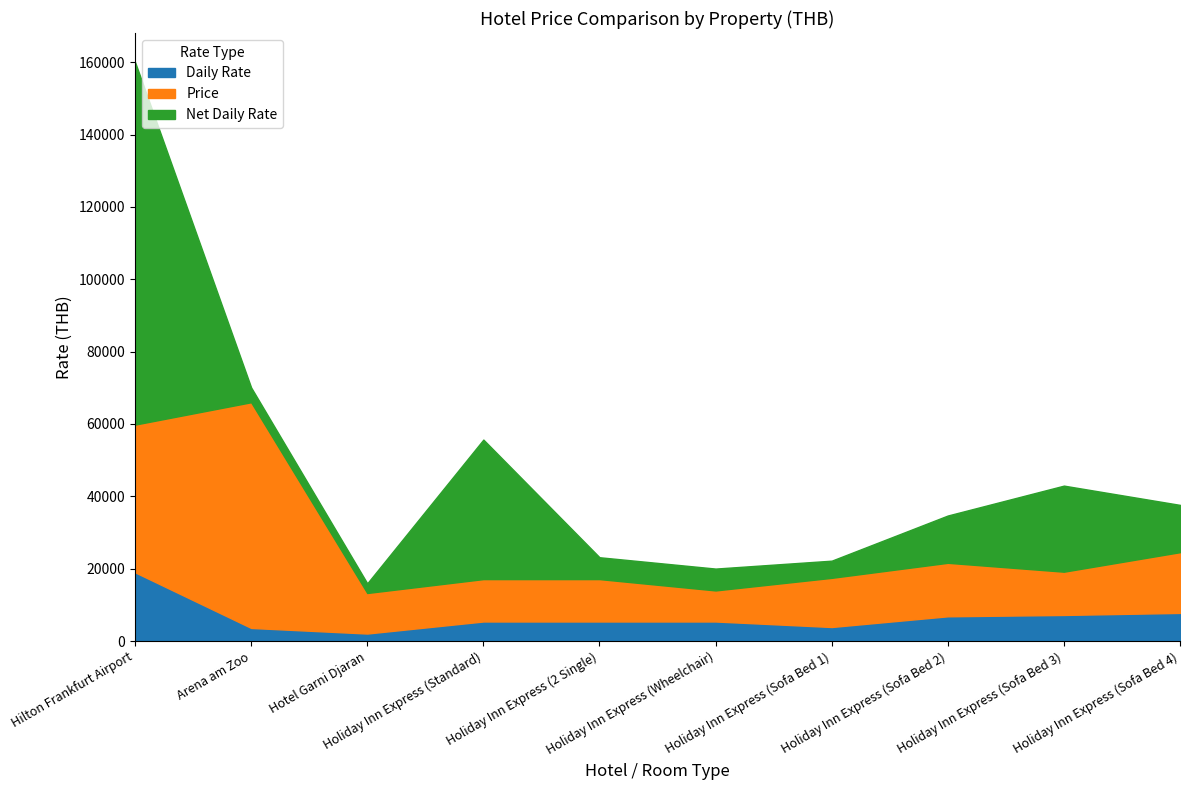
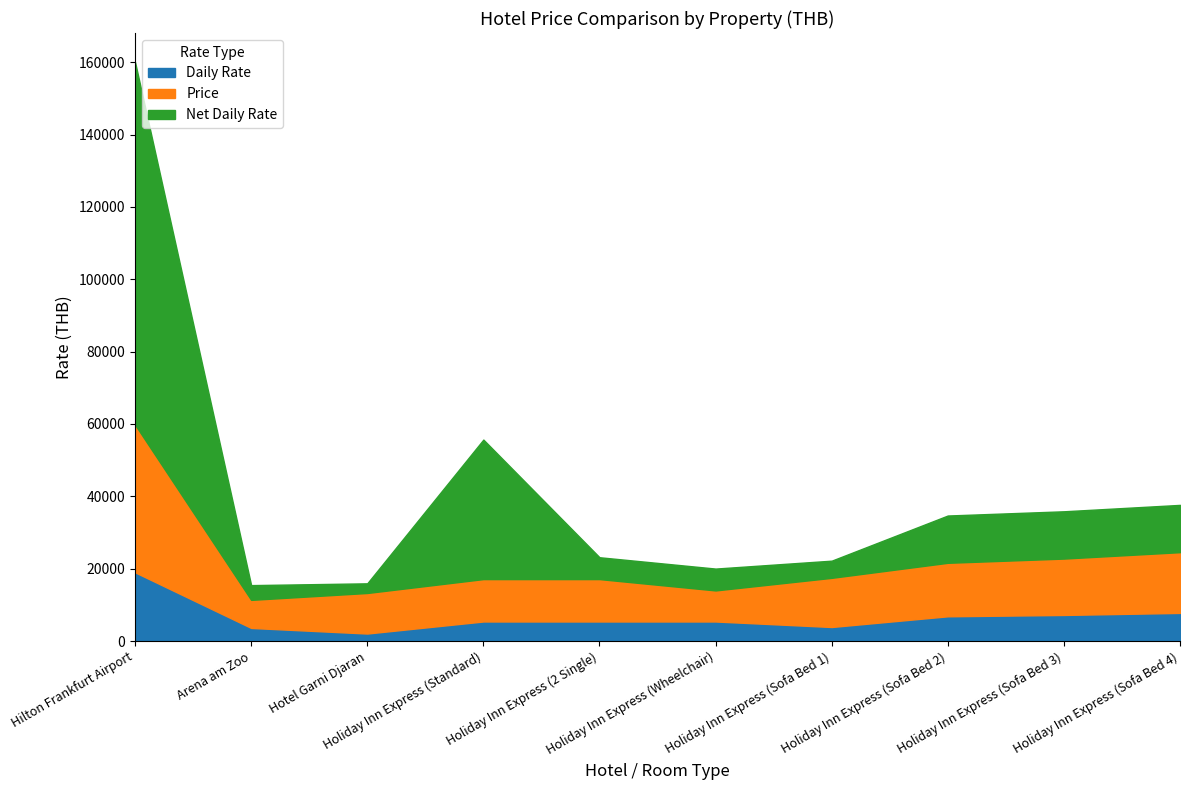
  {
    "Daily Rate": {
      "Hilton Frankfurt Airport": 19000,
      "Arena am Zoo": 4000,
      "Hotel Garni Djaran": 2000,
      "Holiday Inn Express (Standard)": 5000,
      "Holiday Inn Express (2 Single)": 5000,
      "Holiday Inn Express (Wheelchair)": 5000,
      "Holiday Inn Express (Sofa Bed 1)": 4000,
      "Holiday Inn Express (Sofa Bed 2)": 7000,
      "Holiday Inn Express (Sofa Bed 3)": 7000,
      "Holiday Inn Express (Sofa Bed 4)": 8000
    },
    "Price": {
      "Hilton Frankfurt Airport": 60000,
-     "Arena am Zoo": 62000,
+     "Arena am Zoo": 8000,
      "Hotel Garni Djaran": 13000,
      "Holiday Inn Express (Standard)": 17000,
      "Holiday Inn Express (2 Single)": 17000,
      "Holiday Inn Express (Wheelchair)": 14000,
      "Holiday Inn Express (Sofa Bed 1)": 17000,
      "Holiday Inn Express (Sofa Bed 2)": 22000,
-     "Holiday Inn Express (Sofa Bed 3)": 12000,
+     "Holiday Inn Express (Sofa Bed 3)": 16000,
      "Holiday Inn Express (Sofa Bed 4)": 25000
    },
    "Net Daily Rate": {
      "Hilton Frankfurt Airport": 100000,
      "Arena am Zoo": 4000,
      "Hotel Garni Djaran": 3000,
      "Holiday Inn Express (Standard)": 39000,
      "Holiday Inn Express (2 Single)": 6000,
      "Holiday Inn Express (Wheelchair)": 6000,
      "Holiday Inn Express (Sofa Bed 1)": 5000,
      "Holiday Inn Express (Sofa Bed 2)": 13000,
-     "Holiday Inn Express (Sofa Bed 3)": 24000,
+     "Holiday Inn Express (Sofa Bed 3)": 13000,
      "Holiday Inn Express (Sofa Bed 4)": 13000
    }
  }
